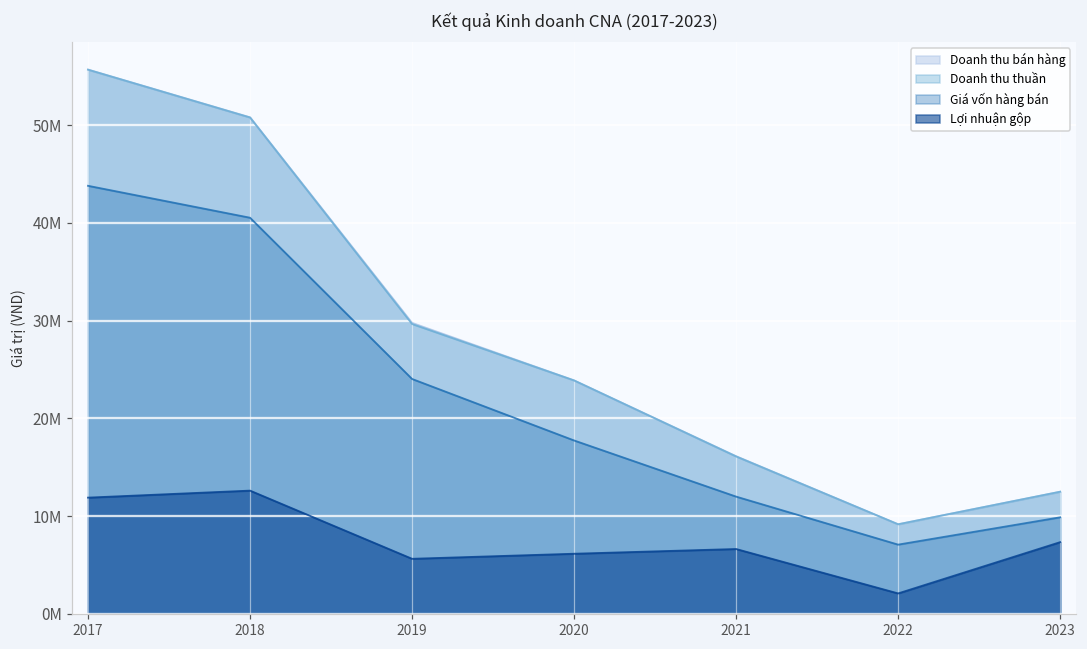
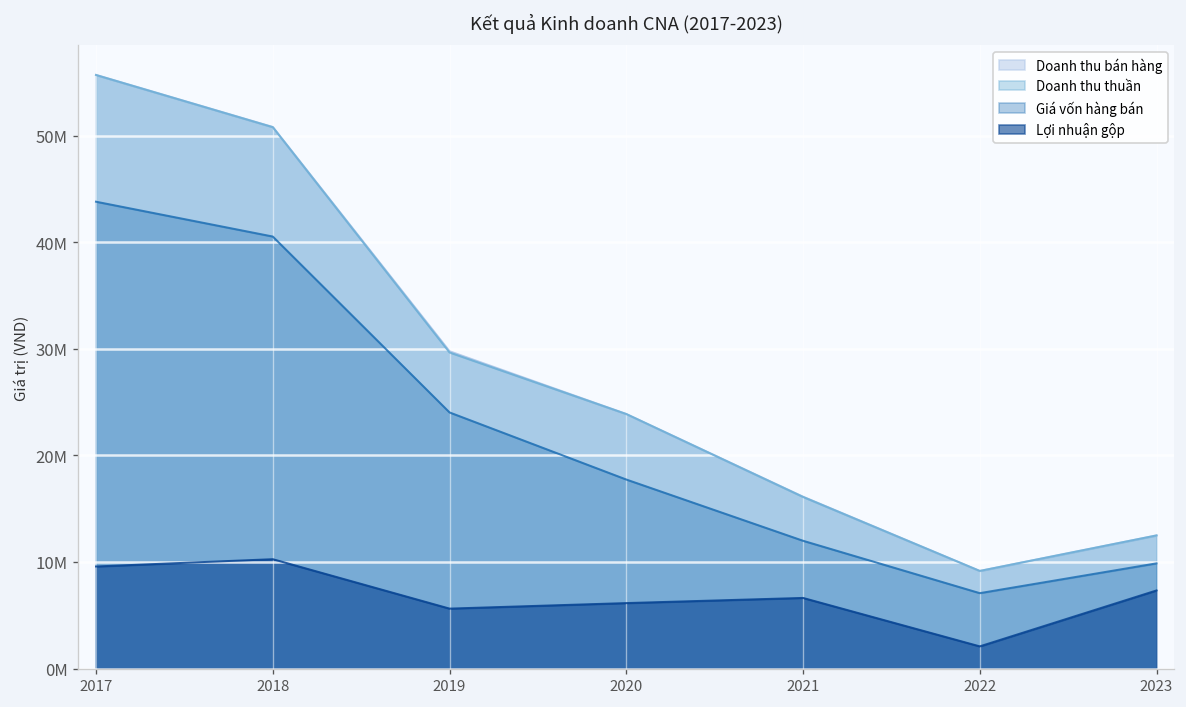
  {
    "Lợi nhuận gộp": {
-     "2017": 12000000,
-     "2018": 13000000,
+     "2017": 10000000,
+     "2018": 10000000,
      "2019": 6000000,
      "2020": 6000000,
      "2021": 7000000,
      "2022": 2000000,
      "2023": 7000000
    }
  }
